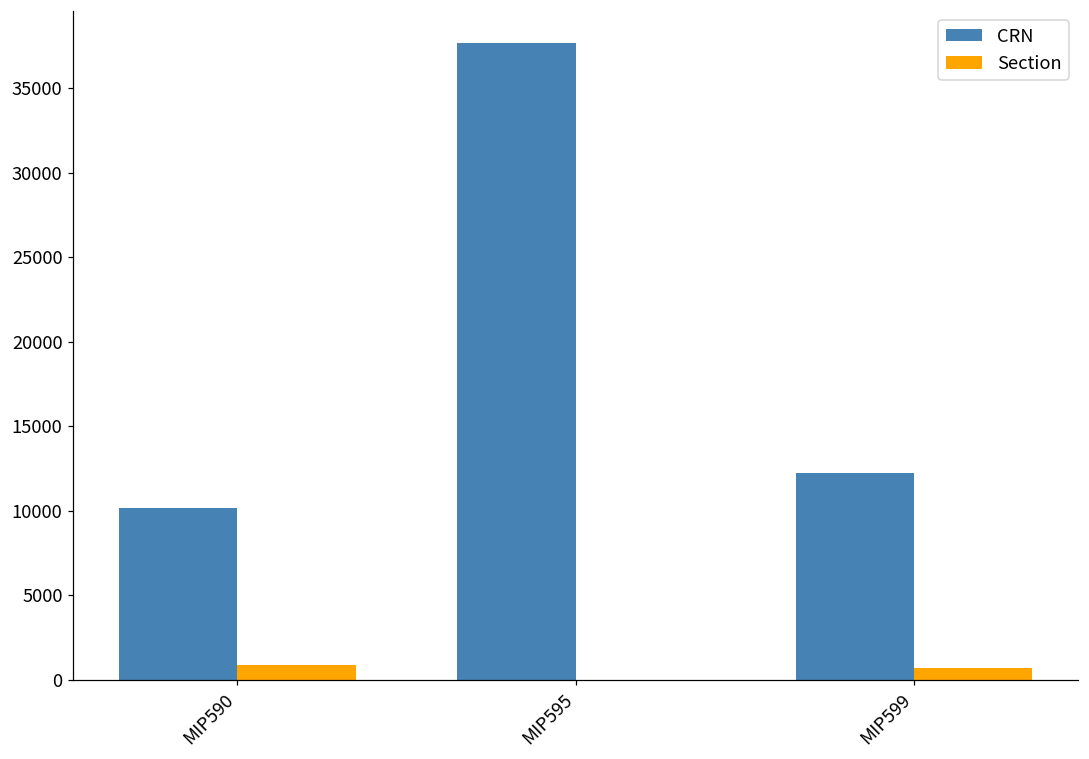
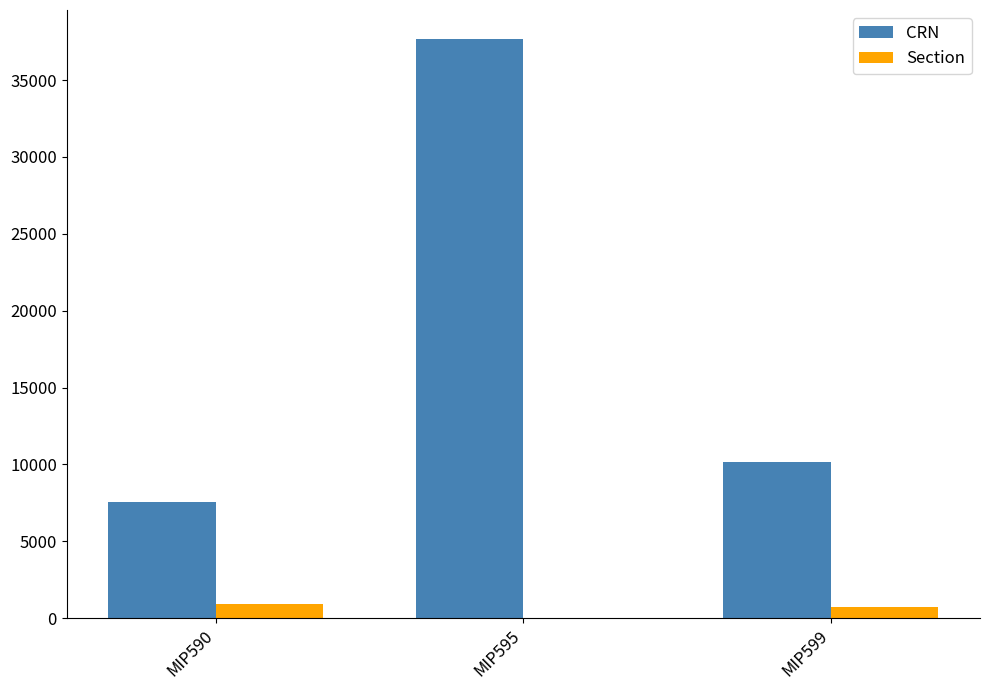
  {
    "CRN": {
-     "MIP590": 10200,
+     "MIP590": 7600,
      "MIP595": 37700,
-     "MIP599": 12200
+     "MIP599": 10200
    },
    "Section": {
      "MIP590": 900,
      "MIP599": 700
    }
  }
